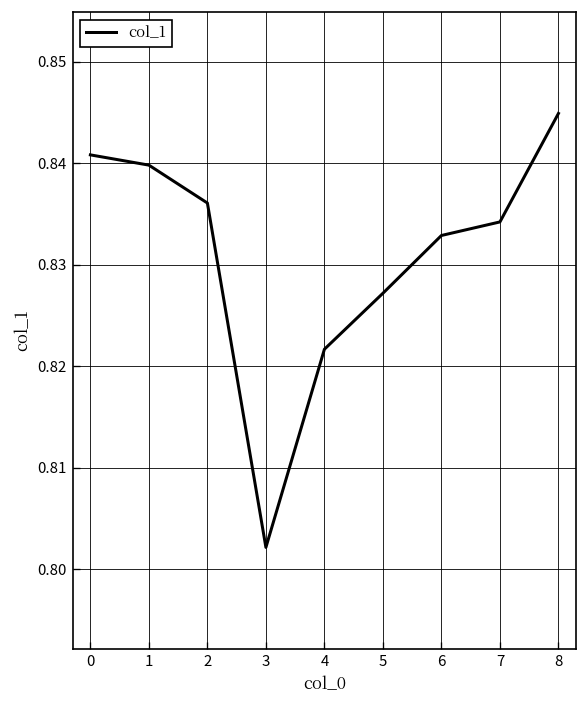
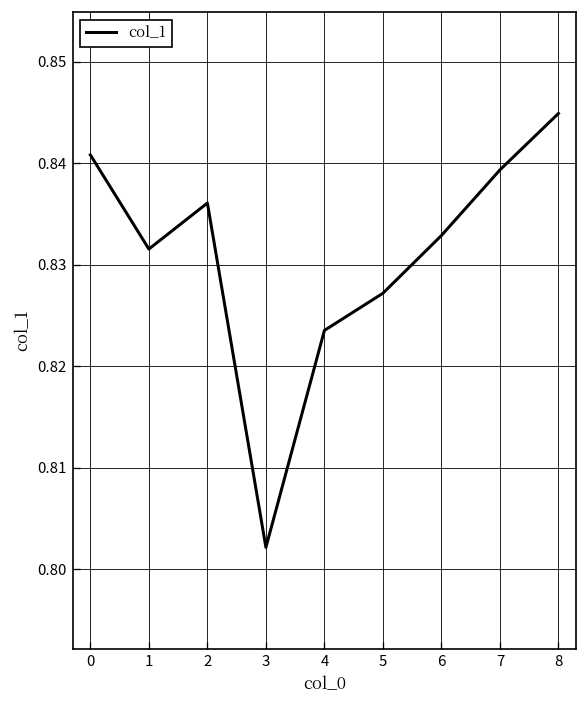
  {
    "0": 0.841,
-   "1": 0.840,
+   "1": 0.832,
    "2": 0.836,
    "3": 0.802,
-   "4": 0.822,
+   "4": 0.824,
    "5": 0.827,
    "6": 0.833,
-   "7": 0.834,
+   "7": 0.839,
    "8": 0.845
  }
